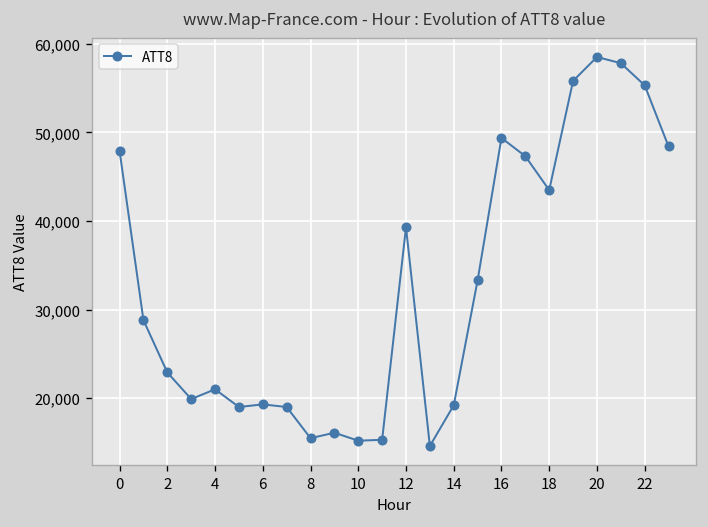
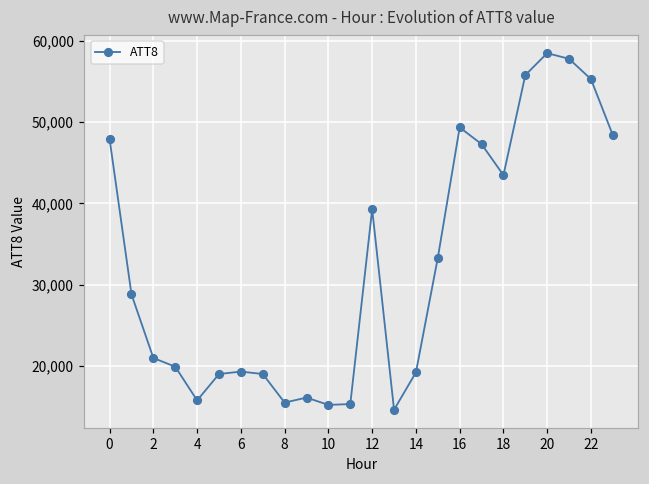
  {
    "0": "48,000",
-   "2": "23,000",
-   "4": "21,000",
+   "2": "21,000",
+   "4": "16,000",
    "6": "19,000",
    "8": "15,000",
    "10": "15,000",
    "12": "39,000",
    "14": "19,000",
    "16": "49,000",
    "18": "43,000",
    "20": "59,000",
    "22": "55,000"
  }
